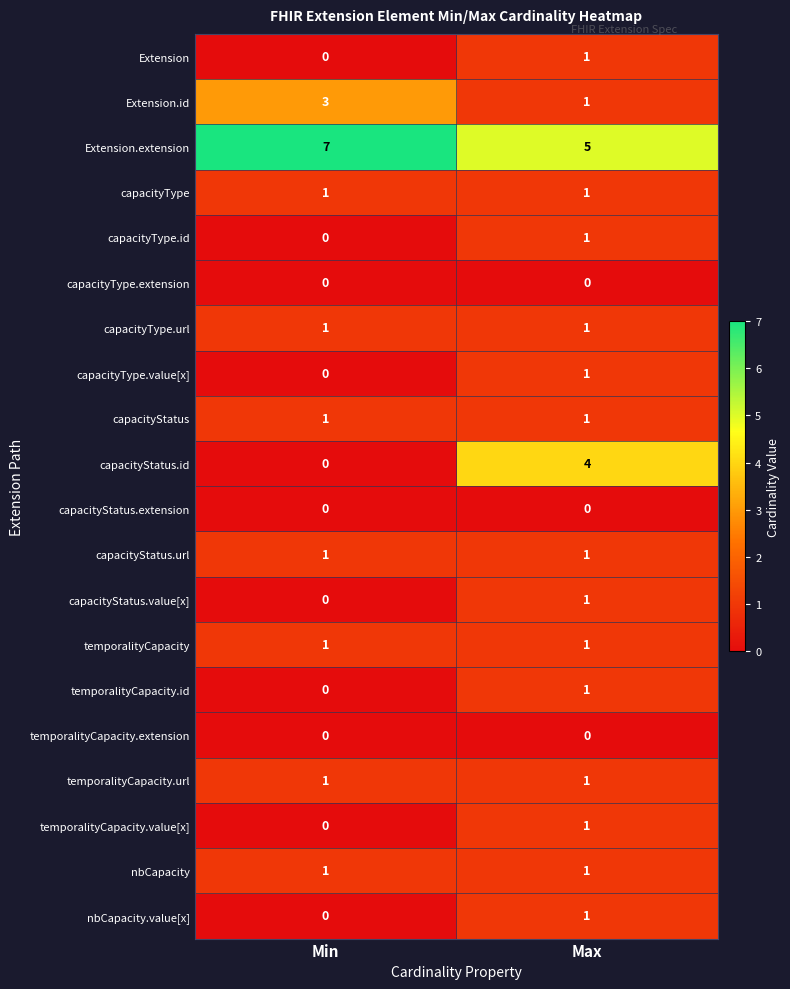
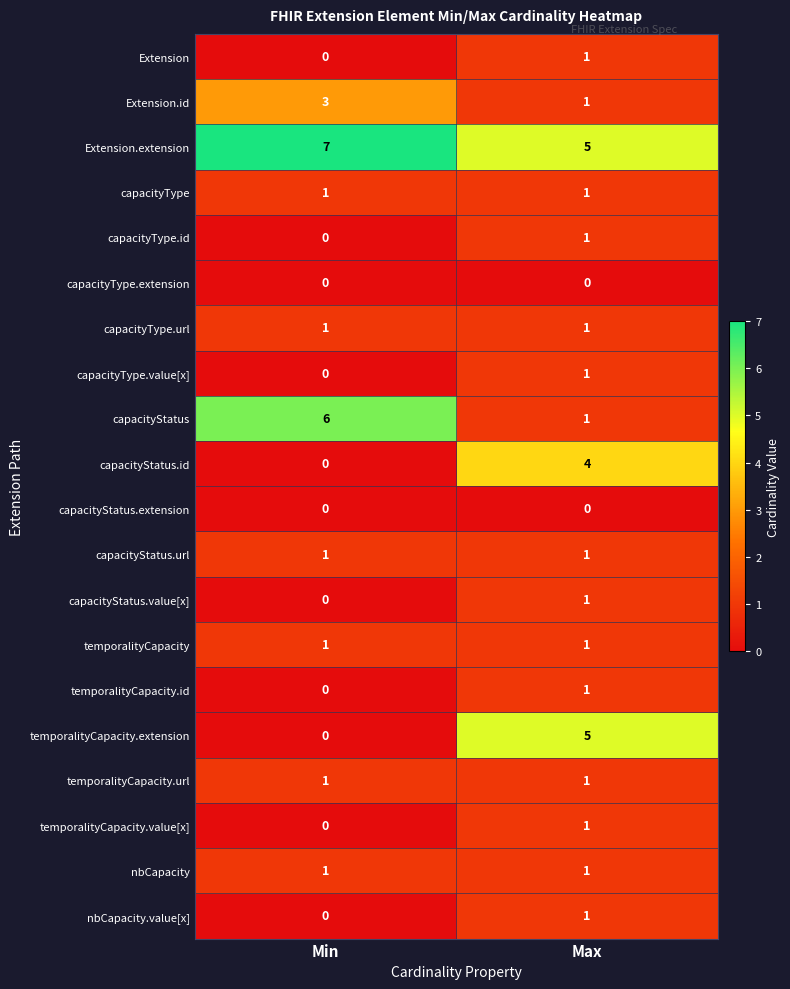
  {
    "Extension": {
      "Min": 0,
      "Max": 1
    },
    "Extension.id": {
      "Min": 3,
      "Max": 1
    },
    "Extension.extension": {
      "Min": 7,
      "Max": 5
    },
    "capacityType": {
      "Min": 1,
      "Max": 1
    },
    "capacityType.id": {
      "Min": 0,
      "Max": 1
    },
    "capacityType.extension": {
      "Min": 0,
      "Max": 0
    },
    "capacityType.url": {
      "Min": 1,
      "Max": 1
    },
    "capacityType.value[x]": {
      "Min": 0,
      "Max": 1
    },
    "capacityStatus": {
-     "Min": 1,
+     "Min": 6,
      "Max": 1
    },
    "capacityStatus.id": {
      "Min": 0,
      "Max": 4
    },
    "capacityStatus.extension": {
      "Min": 0,
      "Max": 0
    },
    "capacityStatus.url": {
      "Min": 1,
      "Max": 1
    },
    "capacityStatus.value[x]": {
      "Min": 0,
      "Max": 1
    },
    "temporalityCapacity": {
      "Min": 1,
      "Max": 1
    },
    "temporalityCapacity.id": {
      "Min": 0,
      "Max": 1
    },
    "temporalityCapacity.extension": {
      "Min": 0,
-     "Max": 0
+     "Max": 5
    },
    "temporalityCapacity.url": {
      "Min": 1,
      "Max": 1
    },
    "temporalityCapacity.value[x]": {
      "Min": 0,
      "Max": 1
    },
    "nbCapacity": {
      "Min": 1,
      "Max": 1
    },
    "nbCapacity.value[x]": {
      "Min": 0,
      "Max": 1
    }
  }
